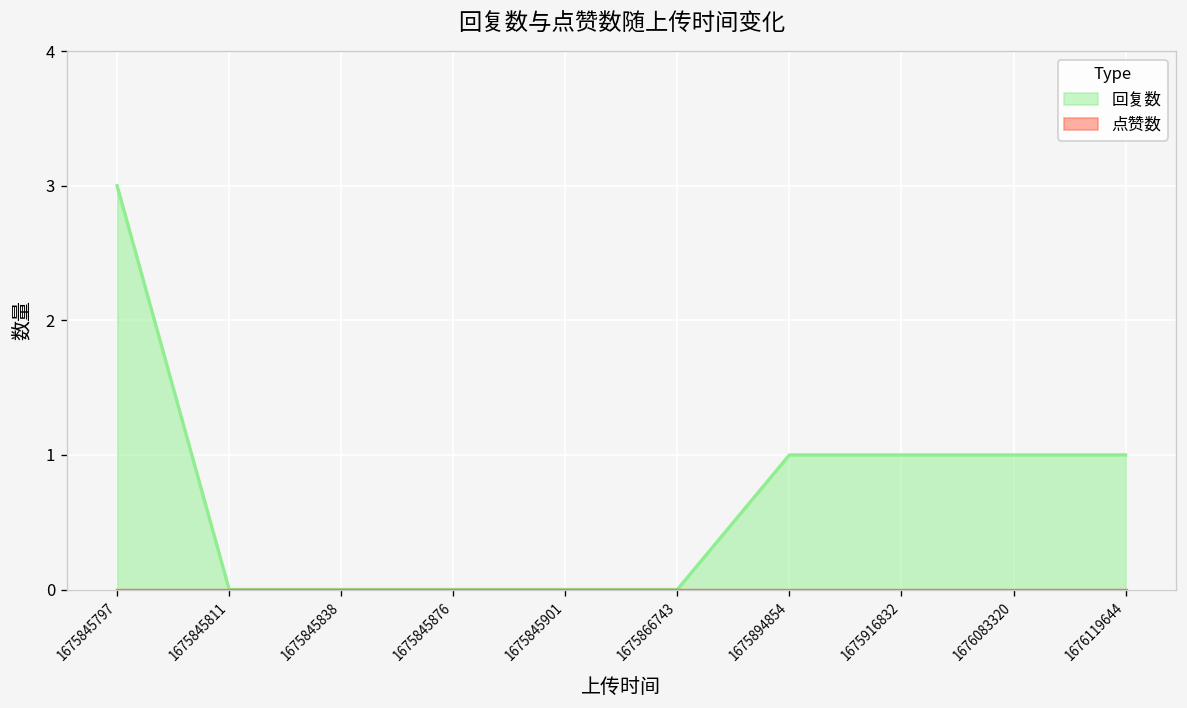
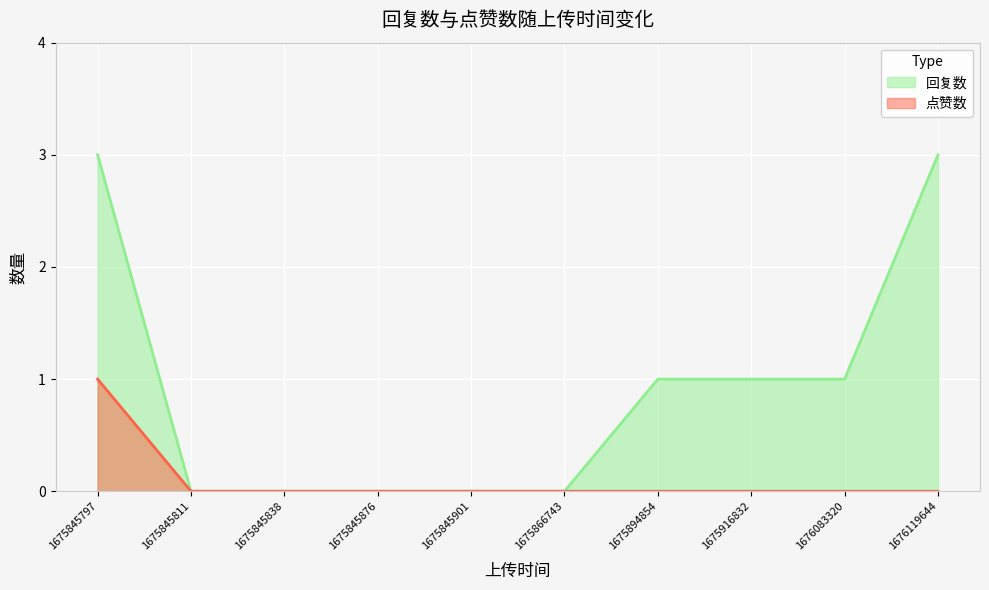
  {
    "回复数": {
      "1675845797": 3,
      "1675894854": 1,
      "1675916832": 1,
      "1676083320": 1,
-     "1676119644": 1
+     "1676119644": 3
    },
    "点赞数": {
-     "1675845797": 0,
+     "1675845797": 1,
      "1675894854": 0,
      "1675916832": 0,
      "1676083320": 0,
      "1676119644": 0
    }
  }
